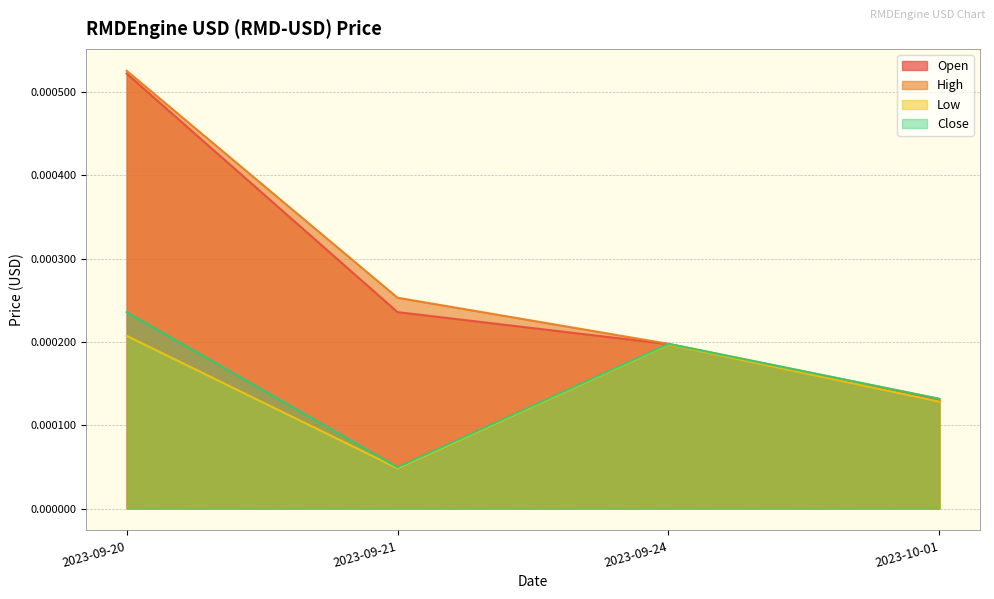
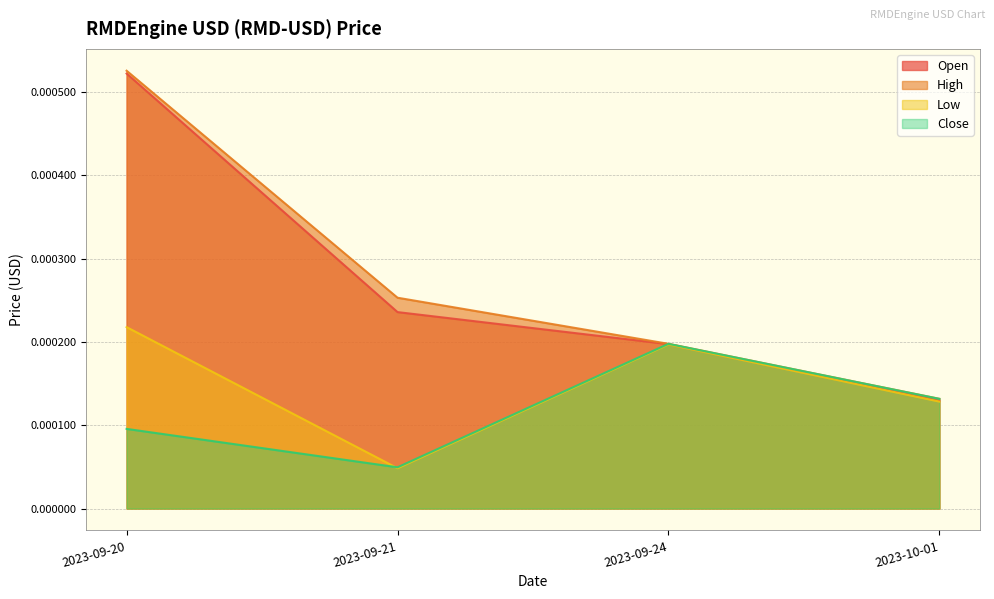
  {
    "Low": {
-     "2023-09-20": 0.00021
+     "2023-09-20": 0.00022
    },
    "Close": {
-     "2023-09-20": 0.00024
+     "2023-09-20": 0.00010
    }
  }
